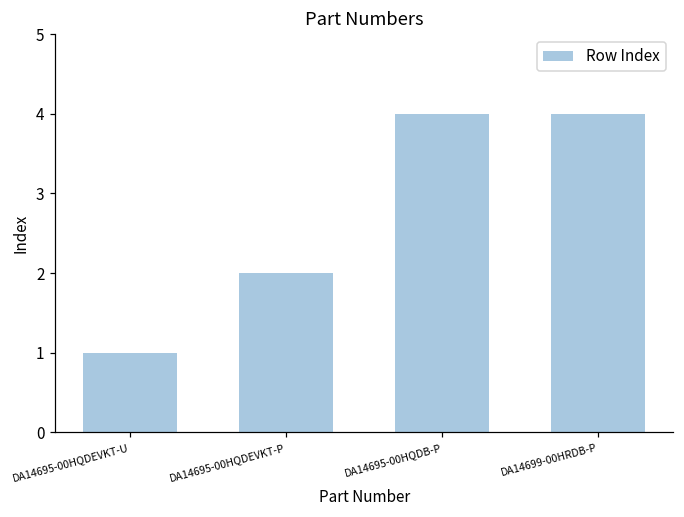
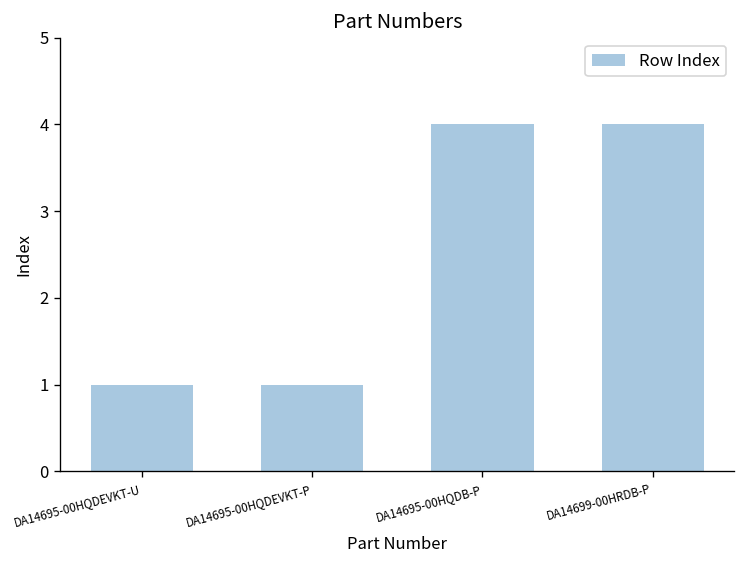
  {
    "DA14695-00HQDEVKT-U": 1,
-   "DA14695-00HQDEVKT-P": 2,
+   "DA14695-00HQDEVKT-P": 1,
    "DA14695-00HQDB-P": 4,
    "DA14699-00HRDB-P": 4
  }
